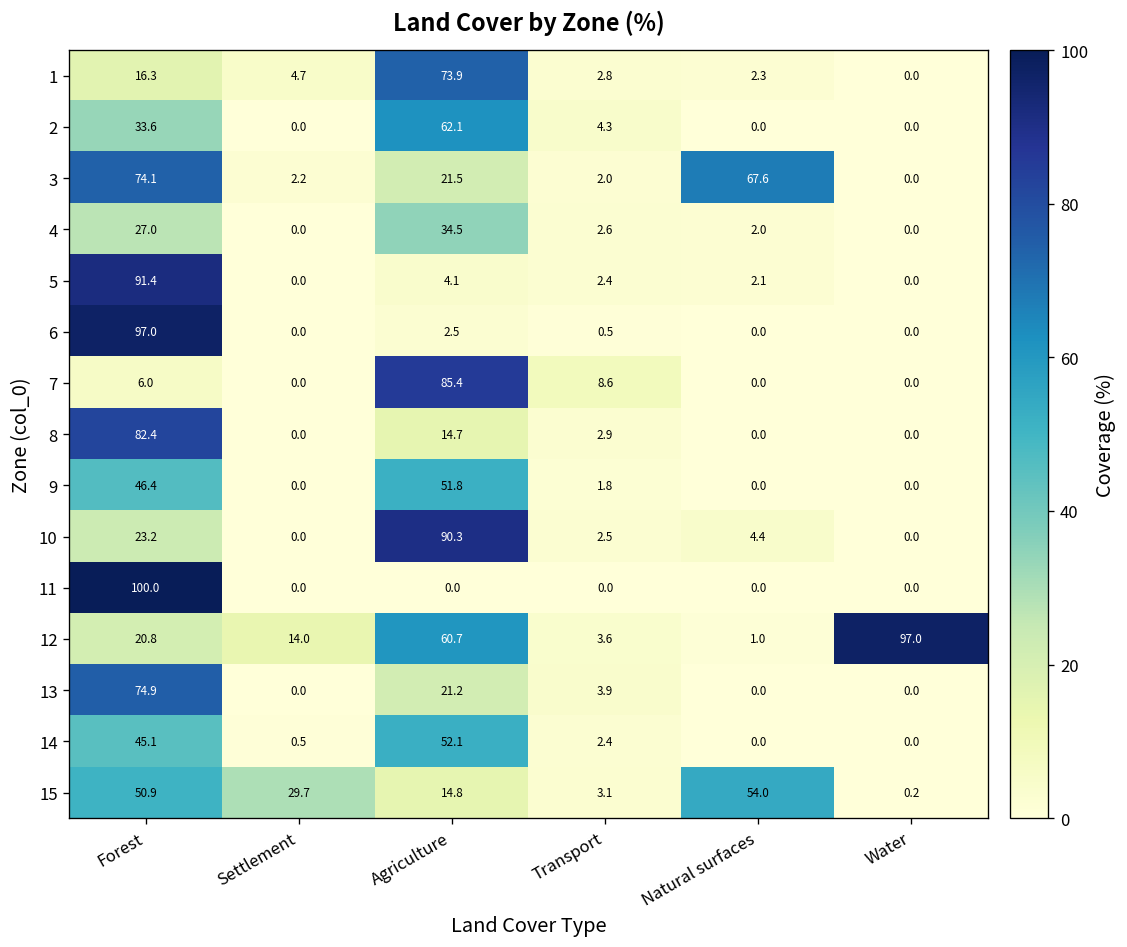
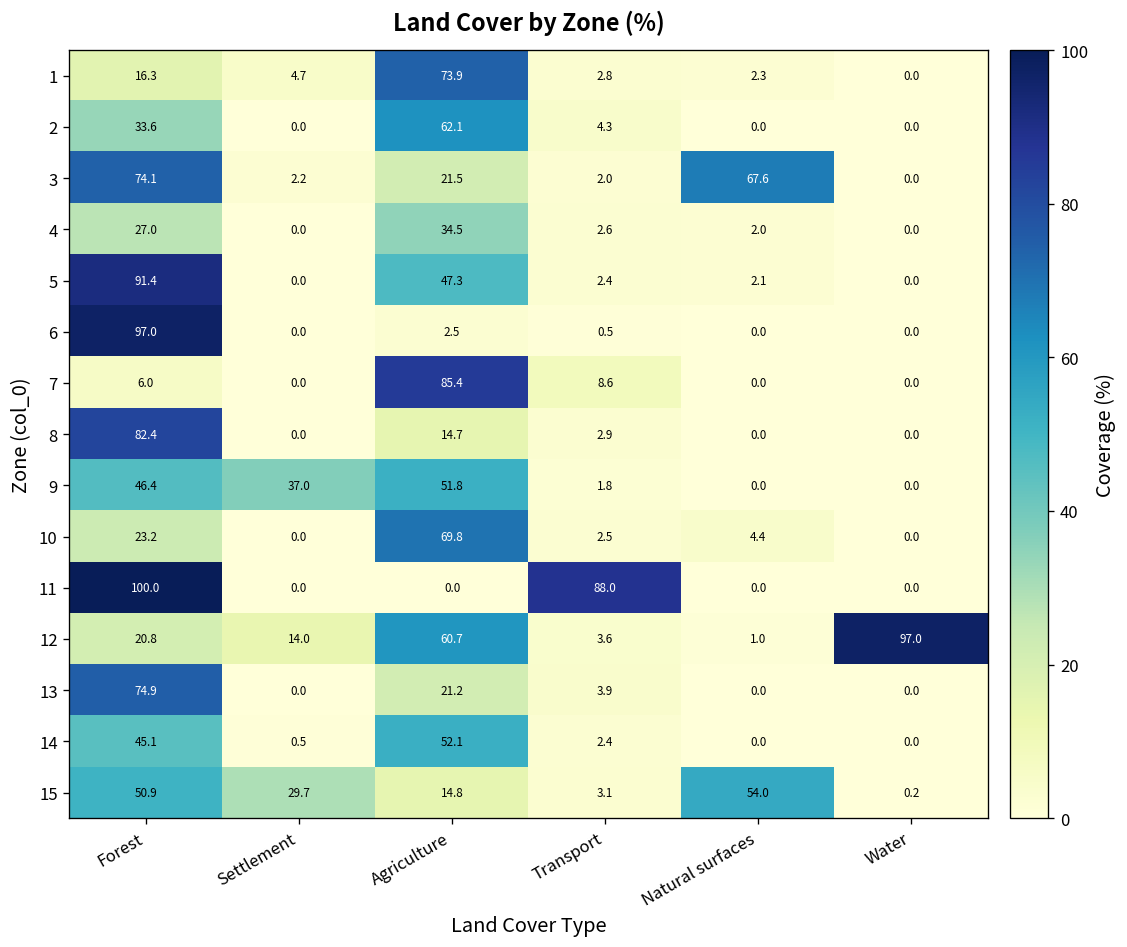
  {
    "1": {
      "Forest": 16.3,
      "Settlement": 4.7,
      "Agriculture": 73.9,
      "Transport": 2.8,
      "Natural surfaces": 2.3,
      "Water": 0.0
    },
    "2": {
      "Forest": 33.6,
      "Settlement": 0.0,
      "Agriculture": 62.1,
      "Transport": 4.3,
      "Natural surfaces": 0.0,
      "Water": 0.0
    },
    "3": {
      "Forest": 74.1,
      "Settlement": 2.2,
      "Agriculture": 21.5,
      "Transport": 2.0,
      "Natural surfaces": 67.6,
      "Water": 0.0
    },
    "4": {
      "Forest": 27.0,
      "Settlement": 0.0,
      "Agriculture": 34.5,
      "Transport": 2.6,
      "Natural surfaces": 2.0,
      "Water": 0.0
    },
    "5": {
      "Forest": 91.4,
      "Settlement": 0.0,
-     "Agriculture": 4.1,
+     "Agriculture": 47.3,
      "Transport": 2.4,
      "Natural surfaces": 2.1,
      "Water": 0.0
    },
    "6": {
      "Forest": 97.0,
      "Settlement": 0.0,
      "Agriculture": 2.5,
      "Transport": 0.5,
      "Natural surfaces": 0.0,
      "Water": 0.0
    },
    "7": {
      "Forest": 6.0,
      "Settlement": 0.0,
      "Agriculture": 85.4,
      "Transport": 8.6,
      "Natural surfaces": 0.0,
      "Water": 0.0
    },
    "8": {
      "Forest": 82.4,
      "Settlement": 0.0,
      "Agriculture": 14.7,
      "Transport": 2.9,
      "Natural surfaces": 0.0,
      "Water": 0.0
    },
    "9": {
      "Forest": 46.4,
-     "Settlement": 0.0,
+     "Settlement": 37.0,
      "Agriculture": 51.8,
      "Transport": 1.8,
      "Natural surfaces": 0.0,
      "Water": 0.0
    },
    "10": {
      "Forest": 23.2,
      "Settlement": 0.0,
-     "Agriculture": 90.3,
+     "Agriculture": 69.8,
      "Transport": 2.5,
      "Natural surfaces": 4.4,
      "Water": 0.0
    },
    "11": {
      "Forest": 100.0,
      "Settlement": 0.0,
      "Agriculture": 0.0,
-     "Transport": 0.0,
+     "Transport": 88.0,
      "Natural surfaces": 0.0,
      "Water": 0.0
    },
    "12": {
      "Forest": 20.8,
      "Settlement": 14.0,
      "Agriculture": 60.7,
      "Transport": 3.6,
      "Natural surfaces": 1.0,
      "Water": 97.0
    },
    "13": {
      "Forest": 74.9,
      "Settlement": 0.0,
      "Agriculture": 21.2,
      "Transport": 3.9,
      "Natural surfaces": 0.0,
      "Water": 0.0
    },
    "14": {
      "Forest": 45.1,
      "Settlement": 0.5,
      "Agriculture": 52.1,
      "Transport": 2.4,
      "Natural surfaces": 0.0,
      "Water": 0.0
    },
    "15": {
      "Forest": 50.9,
      "Settlement": 29.7,
      "Agriculture": 14.8,
      "Transport": 3.1,
      "Natural surfaces": 54.0,
      "Water": 0.2
    }
  }
